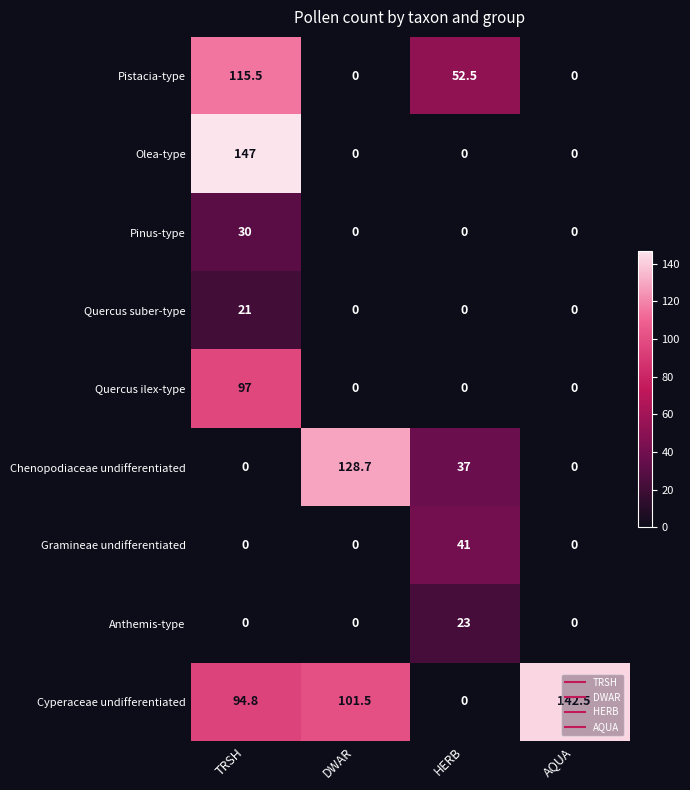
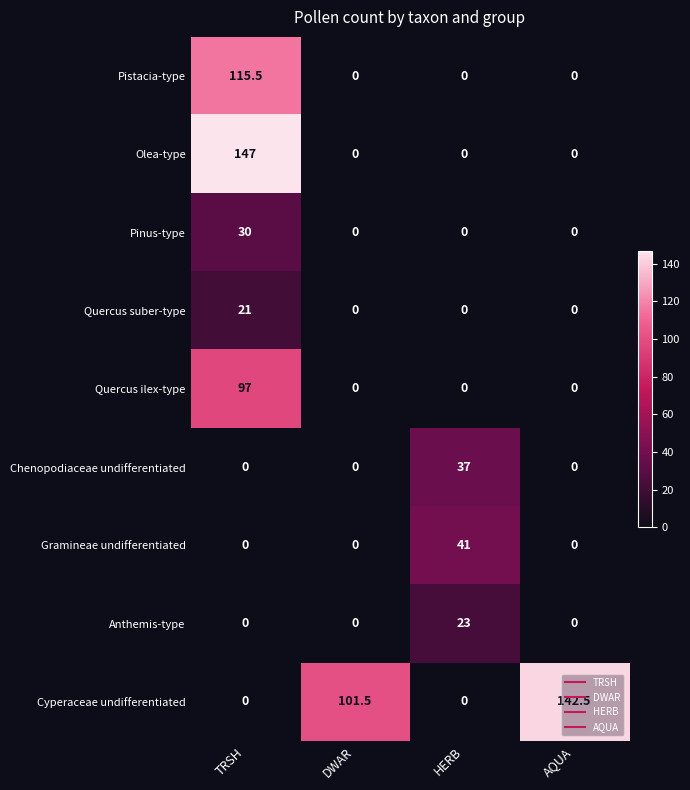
  {
    "Pistacia-type": {
      "TRSH": 115.5,
      "DWAR": 0,
-     "HERB": 52.5,
+     "HERB": 0,
      "AQUA": 0
    },
    "Olea-type": {
      "TRSH": 147,
      "DWAR": 0,
      "HERB": 0,
      "AQUA": 0
    },
    "Pinus-type": {
      "TRSH": 30,
      "DWAR": 0,
      "HERB": 0,
      "AQUA": 0
    },
    "Quercus suber-type": {
      "TRSH": 21,
      "DWAR": 0,
      "HERB": 0,
      "AQUA": 0
    },
    "Quercus ilex-type": {
      "TRSH": 97,
      "DWAR": 0,
      "HERB": 0,
      "AQUA": 0
    },
    "Chenopodiaceae undifferentiated": {
      "TRSH": 0,
-     "DWAR": 128.7,
+     "DWAR": 0,
      "HERB": 37,
      "AQUA": 0
    },
    "Gramineae undifferentiated": {
      "TRSH": 0,
      "DWAR": 0,
      "HERB": 41,
      "AQUA": 0
    },
    "Anthemis-type": {
      "TRSH": 0,
      "DWAR": 0,
      "HERB": 23,
      "AQUA": 0
    },
    "Cyperaceae undifferentiated": {
-     "TRSH": 94.8,
+     "TRSH": 0,
      "DWAR": 101.5,
      "HERB": 0
    }
  }
